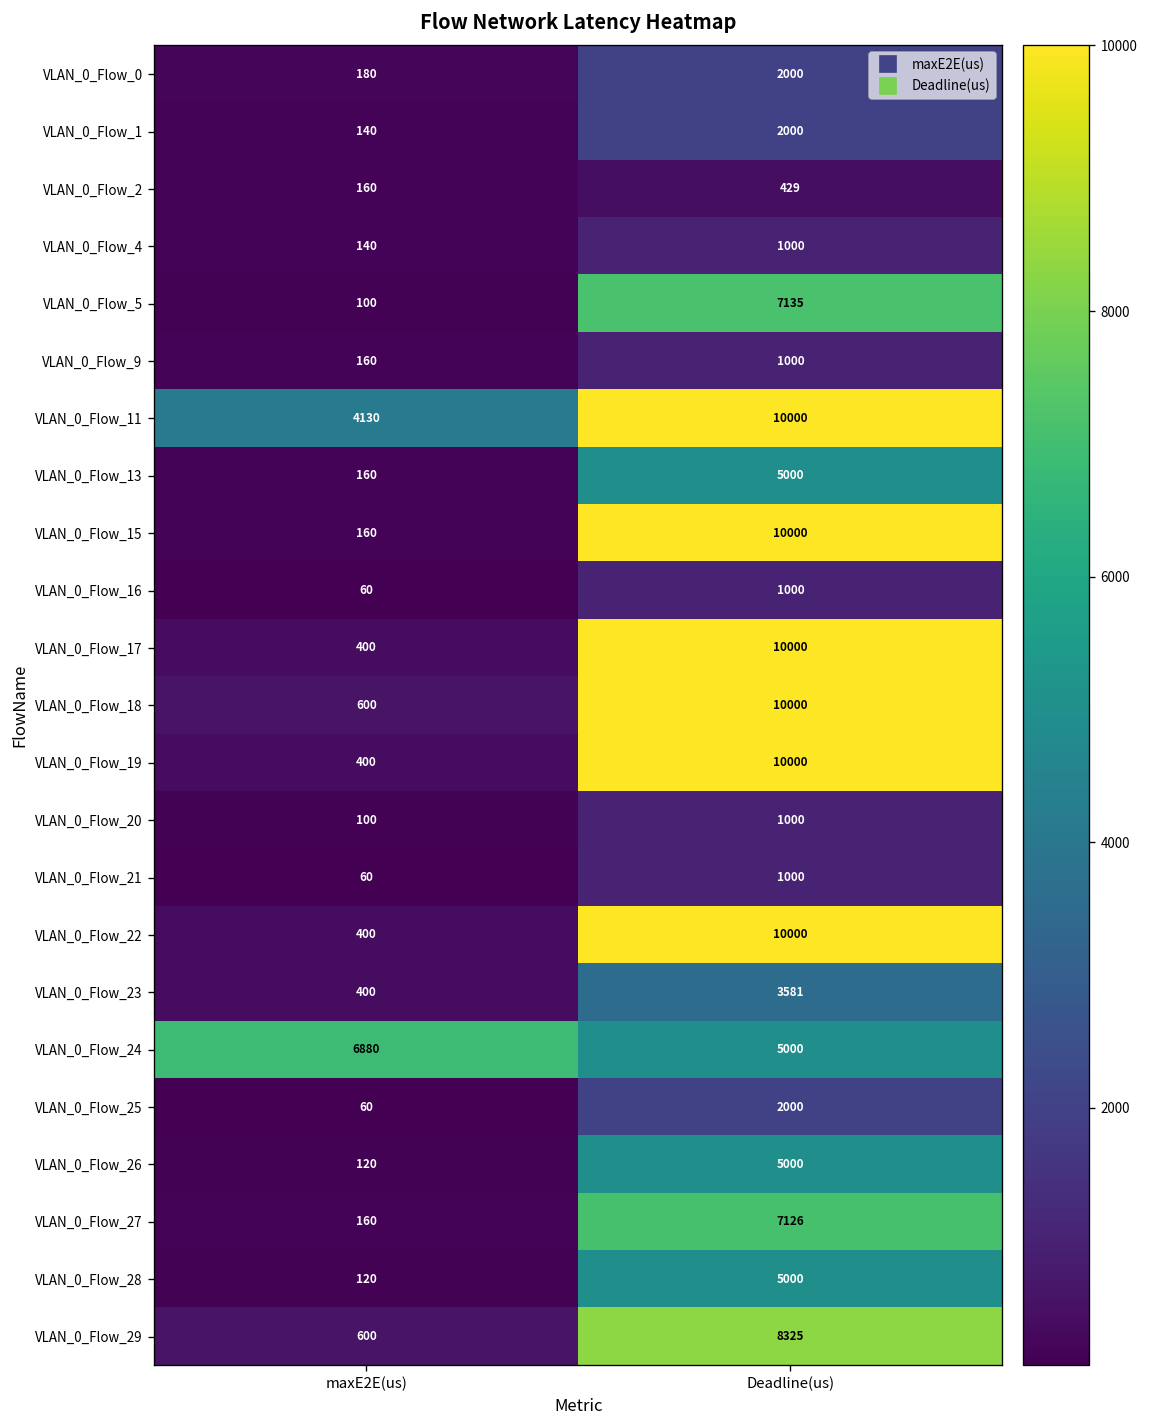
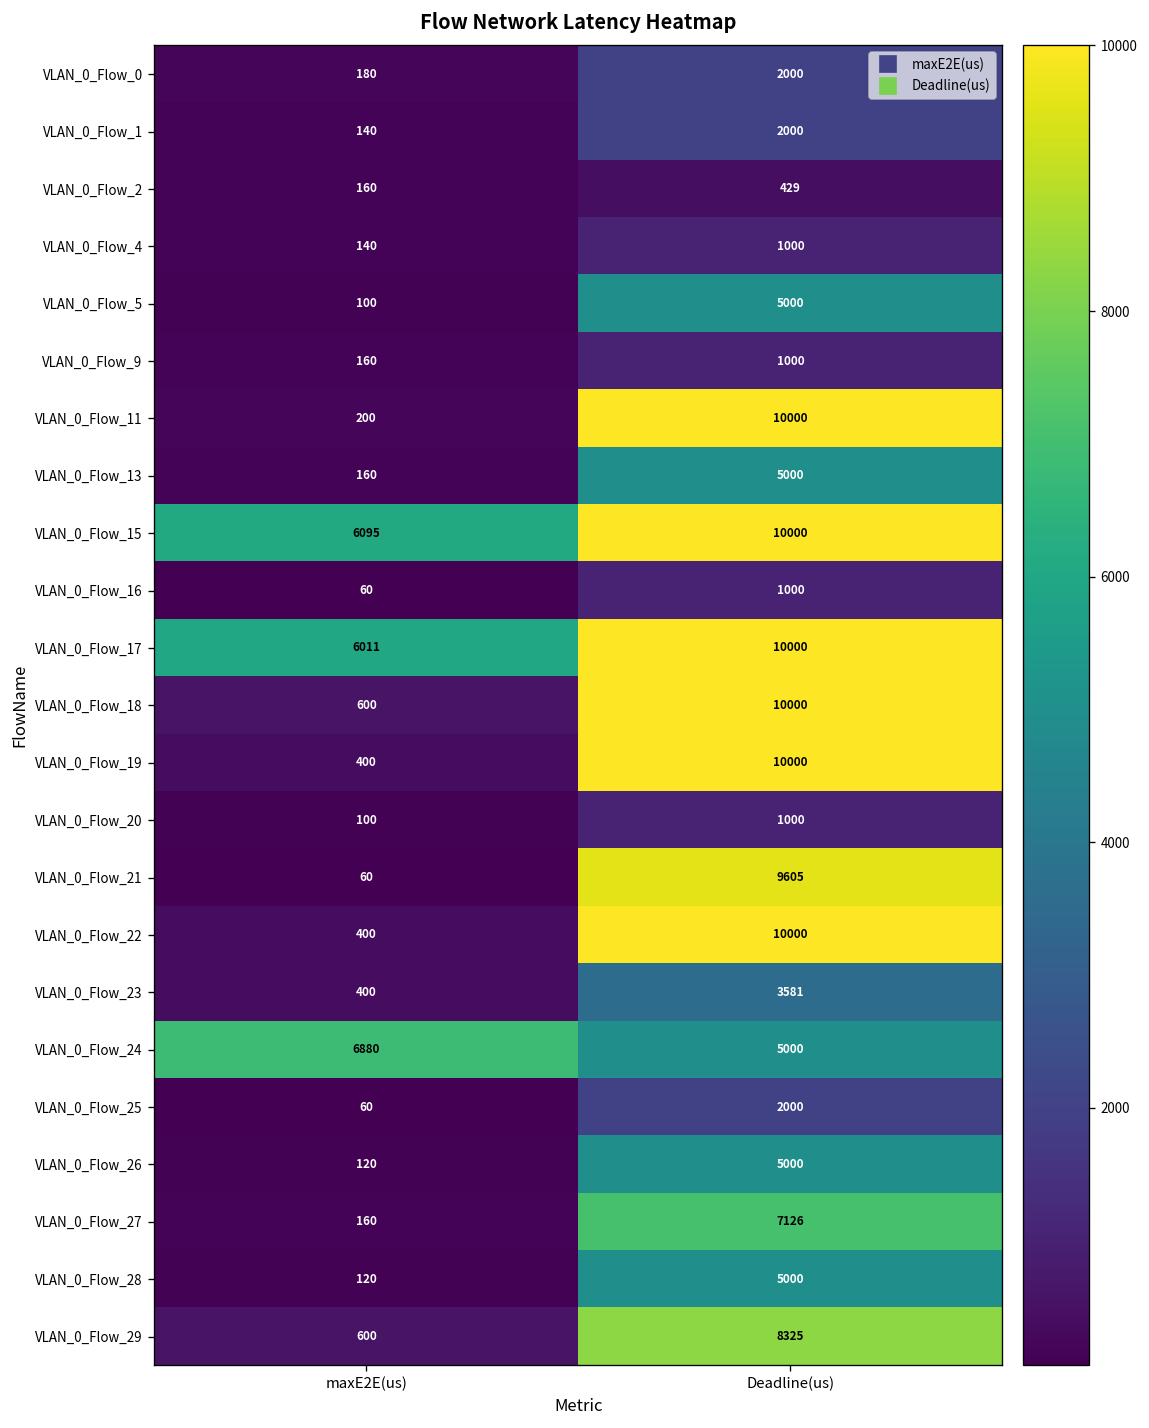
  {
    "VLAN_0_Flow_0": {
      "maxE2E(us)": 180,
      "Deadline(us)": 2000
    },
    "VLAN_0_Flow_1": {
      "maxE2E(us)": 140,
      "Deadline(us)": 2000
    },
    "VLAN_0_Flow_2": {
      "maxE2E(us)": 160,
      "Deadline(us)": 429
    },
    "VLAN_0_Flow_4": {
      "maxE2E(us)": 140,
      "Deadline(us)": 1000
    },
    "VLAN_0_Flow_5": {
      "maxE2E(us)": 100,
-     "Deadline(us)": 7135
+     "Deadline(us)": 5000
    },
    "VLAN_0_Flow_9": {
      "maxE2E(us)": 160,
      "Deadline(us)": 1000
    },
    "VLAN_0_Flow_11": {
-     "maxE2E(us)": 4130,
+     "maxE2E(us)": 200,
      "Deadline(us)": 10000
    },
    "VLAN_0_Flow_13": {
      "maxE2E(us)": 160,
      "Deadline(us)": 5000
    },
    "VLAN_0_Flow_15": {
-     "maxE2E(us)": 160,
+     "maxE2E(us)": 6095,
      "Deadline(us)": 10000
    },
    "VLAN_0_Flow_16": {
      "maxE2E(us)": 60,
      "Deadline(us)": 1000
    },
    "VLAN_0_Flow_17": {
-     "maxE2E(us)": 400,
+     "maxE2E(us)": 6011,
      "Deadline(us)": 10000
    },
    "VLAN_0_Flow_18": {
      "maxE2E(us)": 600,
      "Deadline(us)": 10000
    },
    "VLAN_0_Flow_19": {
      "maxE2E(us)": 400,
      "Deadline(us)": 10000
    },
    "VLAN_0_Flow_20": {
      "maxE2E(us)": 100,
      "Deadline(us)": 1000
    },
    "VLAN_0_Flow_21": {
      "maxE2E(us)": 60,
-     "Deadline(us)": 1000
+     "Deadline(us)": 9605
    },
    "VLAN_0_Flow_22": {
      "maxE2E(us)": 400,
      "Deadline(us)": 10000
    },
    "VLAN_0_Flow_23": {
      "maxE2E(us)": 400,
      "Deadline(us)": 3581
    },
    "VLAN_0_Flow_24": {
      "maxE2E(us)": 6880,
      "Deadline(us)": 5000
    },
    "VLAN_0_Flow_25": {
      "maxE2E(us)": 60,
      "Deadline(us)": 2000
    },
    "VLAN_0_Flow_26": {
      "maxE2E(us)": 120,
      "Deadline(us)": 5000
    },
    "VLAN_0_Flow_27": {
      "maxE2E(us)": 160,
      "Deadline(us)": 7126
    },
    "VLAN_0_Flow_28": {
      "maxE2E(us)": 120,
      "Deadline(us)": 5000
    },
    "VLAN_0_Flow_29": {
      "maxE2E(us)": 600,
      "Deadline(us)": 8325
    }
  }
